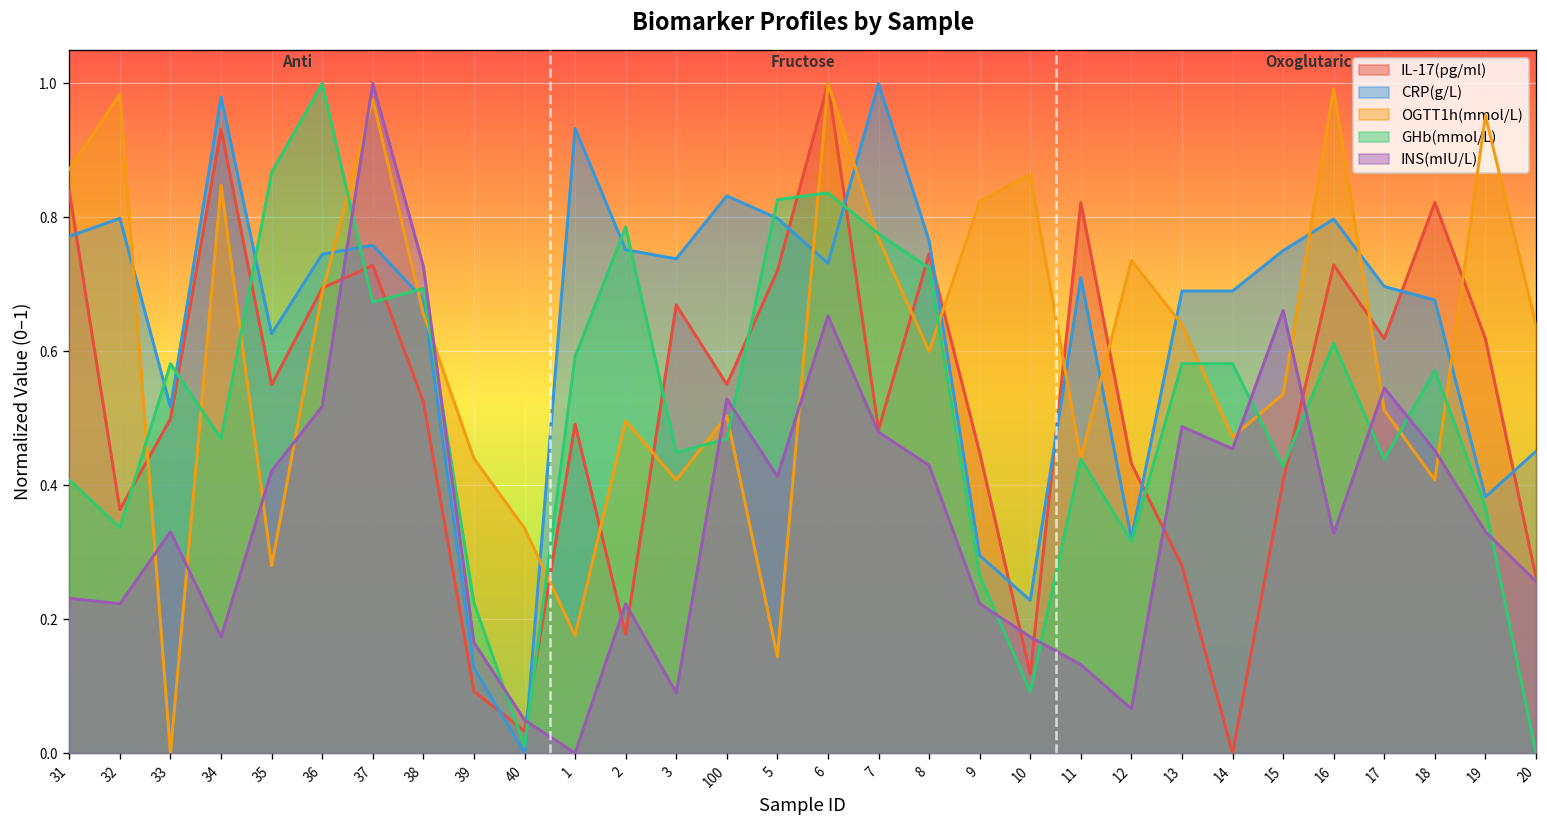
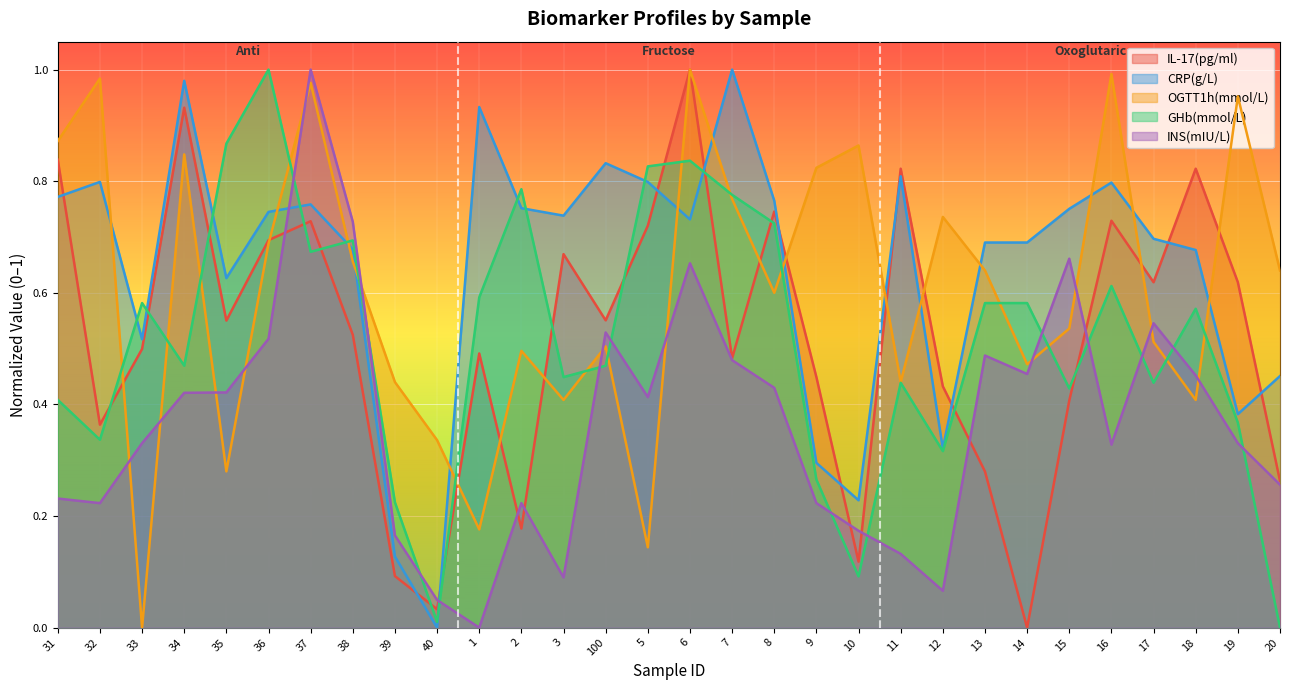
  {
    "IL-17(pg/ml)": {
      "31": 0.84,
      "32": 0.36,
      "33": 0.50,
      "34": 0.93,
      "35": 0.55,
      "36": 0.69,
      "37": 0.73,
      "38": 0.52,
      "39": 0.09,
      "40": 0.03,
      "1": 0.49,
      "2": 0.18,
      "3": 0.67,
      "100": 0.55,
      "5": 0.72,
      "8": 0.75,
      "9": 0.45,
      "10": 0.12,
      "11": 0.82,
      "12": 0.43,
      "13": 0.28,
      "14": 0.00,
      "15": 0.41,
      "16": 0.73,
      "17": 0.62,
      "18": 0.82,
      "19": 0.62,
      "20": 0.26
    },
    "CRP(g/L)": {
      "31": 0.77,
      "32": 0.80,
      "33": 0.52,
      "34": 0.98,
      "35": 0.63,
      "36": 0.74,
      "37": 0.76,
      "38": 0.68,
      "39": 0.13,
      "40": 0.00,
      "1": 0.93,
      "2": 0.75,
      "3": 0.74,
      "100": 0.83,
      "5": 0.80,
      "6": 0.73,
      "7": 1.00,
      "8": 0.77,
      "9": 0.30,
      "10": 0.23,
-     "11": 0.71,
+     "11": 0.81,
      "12": 0.32,
      "13": 0.69,
      "14": 0.69,
      "15": 0.75,
      "16": 0.80,
      "17": 0.70,
      "18": 0.68,
      "19": 0.38,
      "20": 0.45
    },
    "OGTT1h(mmol/L)": {
      "31": 0.87,
      "32": 0.98,
      "33": 0.00,
      "34": 0.85,
      "35": 0.28,
      "36": 0.69,
      "37": 0.98,
      "38": 0.66,
      "39": 0.44,
      "40": 0.34,
      "1": 0.18,
      "2": 0.50,
      "3": 0.41,
      "100": 0.50,
      "5": 0.14,
      "7": 0.77,
      "8": 0.60,
      "9": 0.82,
      "10": 0.86,
      "12": 0.74,
      "13": 0.64,
      "14": 0.47,
      "15": 0.54,
      "16": 0.99,
      "17": 0.51,
      "18": 0.41,
      "20": 0.64
    },
    "GHb(mmol/L)": {
      "31": 0.41,
      "32": 0.34,
      "33": 0.58,
      "34": 0.47,
      "35": 0.87,
      "36": 1.00,
      "37": 0.67,
      "38": 0.69,
      "39": 0.22,
      "40": 0.01,
      "1": 0.59,
      "2": 0.79,
      "3": 0.45,
      "100": 0.47,
      "5": 0.83,
      "6": 0.84,
      "7": 0.78,
      "8": 0.72,
      "9": 0.27,
      "10": 0.09,
      "12": 0.32,
      "13": 0.58,
      "14": 0.58,
      "15": 0.43,
      "16": 0.61,
      "17": 0.44,
      "18": 0.57,
      "19": 0.37,
      "20": 0.00
    },
    "INS(mIU/L)": {
      "31": 0.23,
      "32": 0.22,
      "33": 0.33,
-     "34": 0.17,
+     "34": 0.42,
      "35": 0.42,
      "36": 0.52,
      "37": 1.00,
      "38": 0.73,
      "39": 0.17,
      "40": 0.05,
      "1": 0.00,
      "2": 0.22,
      "3": 0.09,
      "100": 0.53,
      "5": 0.41,
      "6": 0.65,
      "8": 0.43,
      "9": 0.22,
      "10": 0.17,
      "11": 0.13,
      "12": 0.07,
      "13": 0.49,
      "14": 0.45,
      "15": 0.66,
      "16": 0.33,
      "17": 0.55,
      "18": 0.45,
      "19": 0.33,
      "20": 0.26
    }
  }
